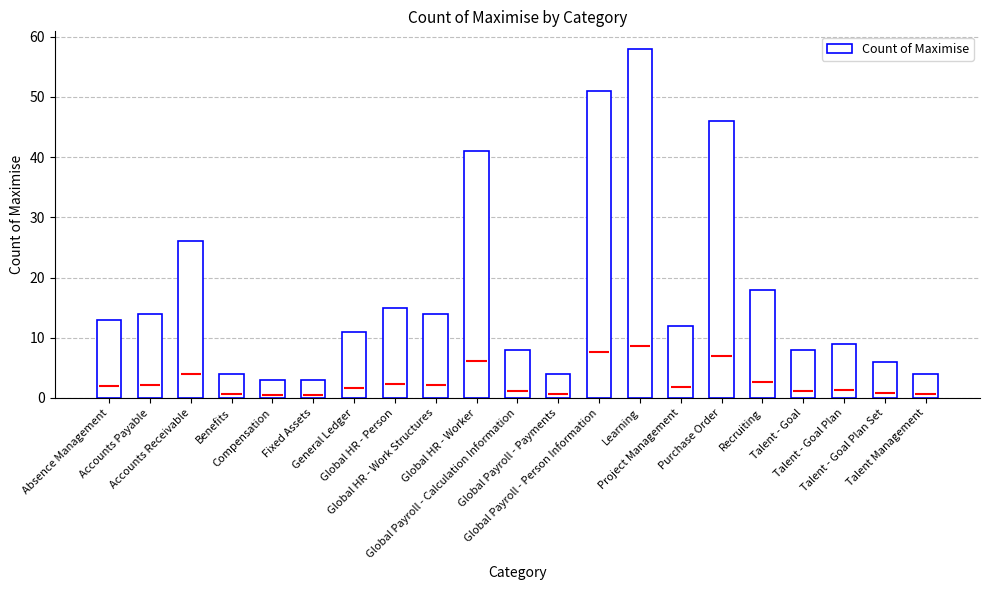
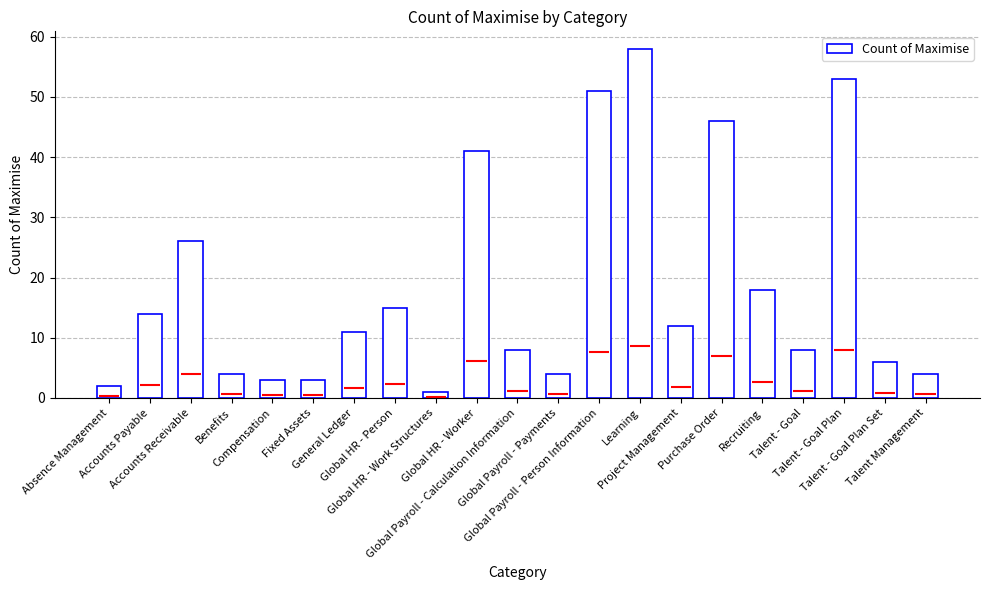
  {
-   "Absence Management": 13,
+   "Absence Management": 2,
    "Accounts Payable": 14,
    "Accounts Receivable": 26,
    "Benefits": 4,
    "Compensation": 3,
    "Fixed Assets": 3,
    "General Ledger": 11,
    "Global HR - Person": 15,
-   "Global HR - Work Structures": 14,
+   "Global HR - Work Structures": 1,
    "Global HR - Worker": 41,
    "Global Payroll - Calculation Information": 8,
    "Global Payroll - Payments": 4,
    "Global Payroll - Person Information": 51,
    "Learning": 58,
    "Project Management": 12,
    "Purchase Order": 46,
    "Recruiting": 18,
    "Talent - Goal": 8,
-   "Talent - Goal Plan": 9,
+   "Talent - Goal Plan": 53,
    "Talent - Goal Plan Set": 6,
    "Talent Management": 4
  }
